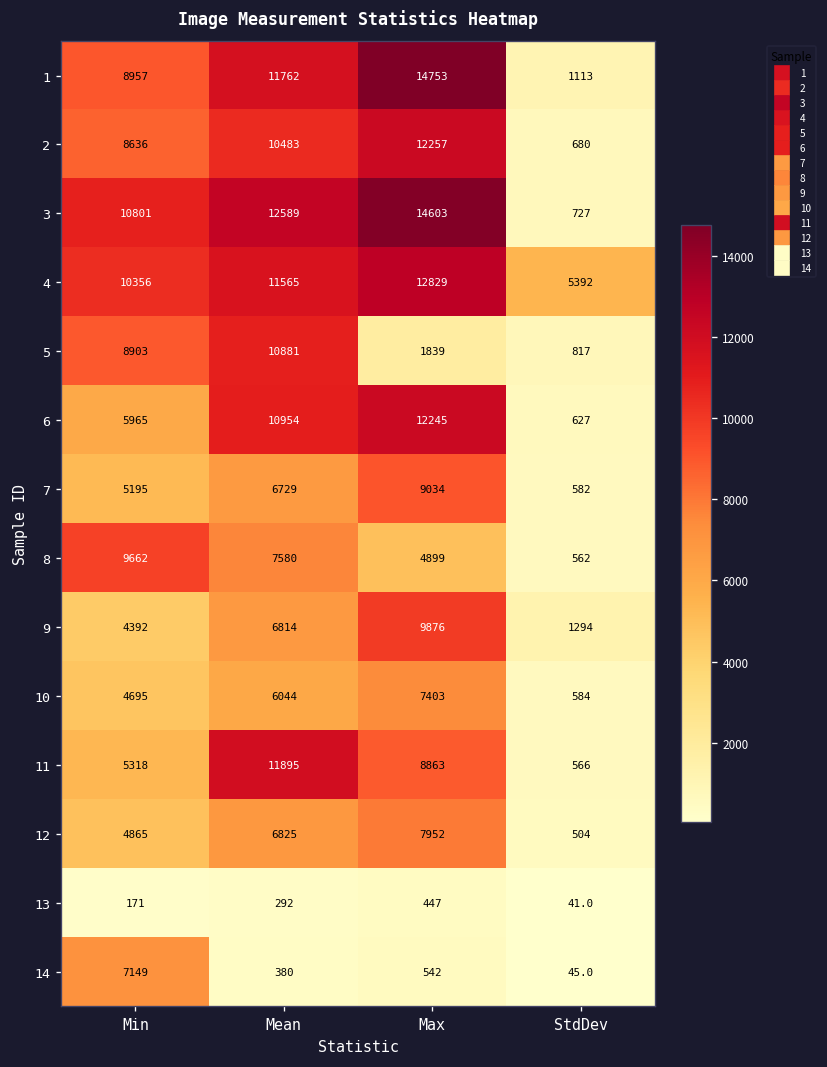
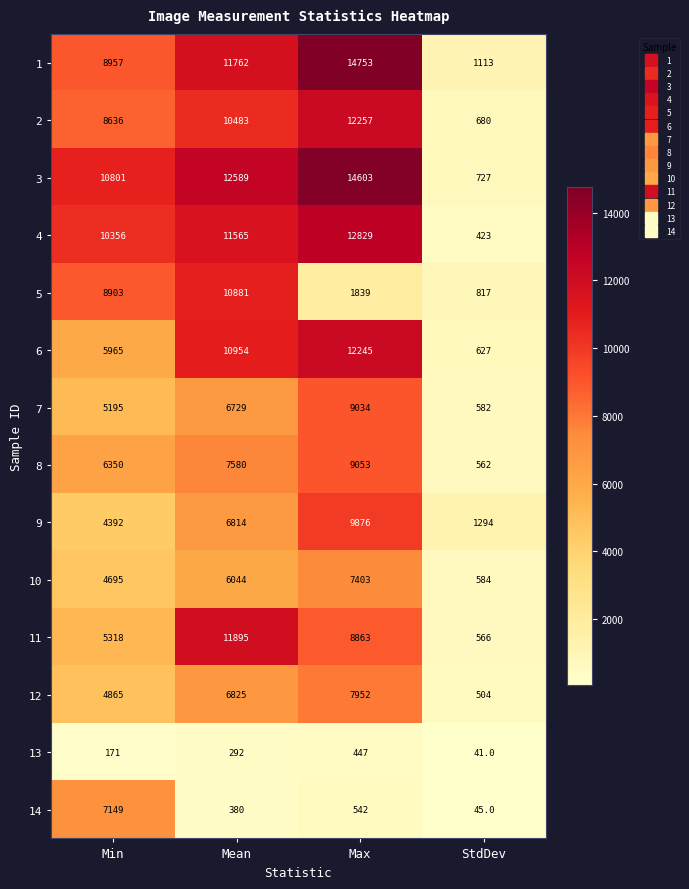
  {
    "1": {
      "Min": 8957,
      "Mean": 11762,
      "Max": 14753,
      "StdDev": 1113
    },
    "2": {
      "Min": 8636,
      "Mean": 10483,
      "Max": 12257,
      "StdDev": 680
    },
    "3": {
      "Min": 10801,
      "Mean": 12589,
      "Max": 14603,
      "StdDev": 727
    },
    "4": {
      "Min": 10356,
      "Mean": 11565,
      "Max": 12829,
-     "StdDev": 5392
+     "StdDev": 423
    },
    "5": {
      "Min": 8903,
      "Mean": 10881,
      "Max": 1839,
      "StdDev": 817
    },
    "6": {
      "Min": 5965,
      "Mean": 10954,
      "Max": 12245,
      "StdDev": 627
    },
    "7": {
      "Min": 5195,
      "Mean": 6729,
      "Max": 9034,
      "StdDev": 582
    },
    "8": {
-     "Min": 9662,
+     "Min": 6350,
      "Mean": 7580,
-     "Max": 4899,
+     "Max": 9053,
      "StdDev": 562
    },
    "9": {
      "Min": 4392,
      "Mean": 6814,
      "Max": 9876,
      "StdDev": 1294
    },
    "10": {
      "Min": 4695,
      "Mean": 6044,
      "Max": 7403,
      "StdDev": 584
    },
    "11": {
      "Min": 5318,
      "Mean": 11895,
      "Max": 8863,
      "StdDev": 566
    },
    "12": {
      "Min": 4865,
      "Mean": 6825,
      "Max": 7952,
      "StdDev": 504
    },
    "13": {
      "Min": 171,
      "Mean": 292,
      "Max": 447,
      "StdDev": 41.0
    },
    "14": {
      "Min": 7149,
      "Mean": 380,
      "Max": 542,
      "StdDev": 45.0
    }
  }
